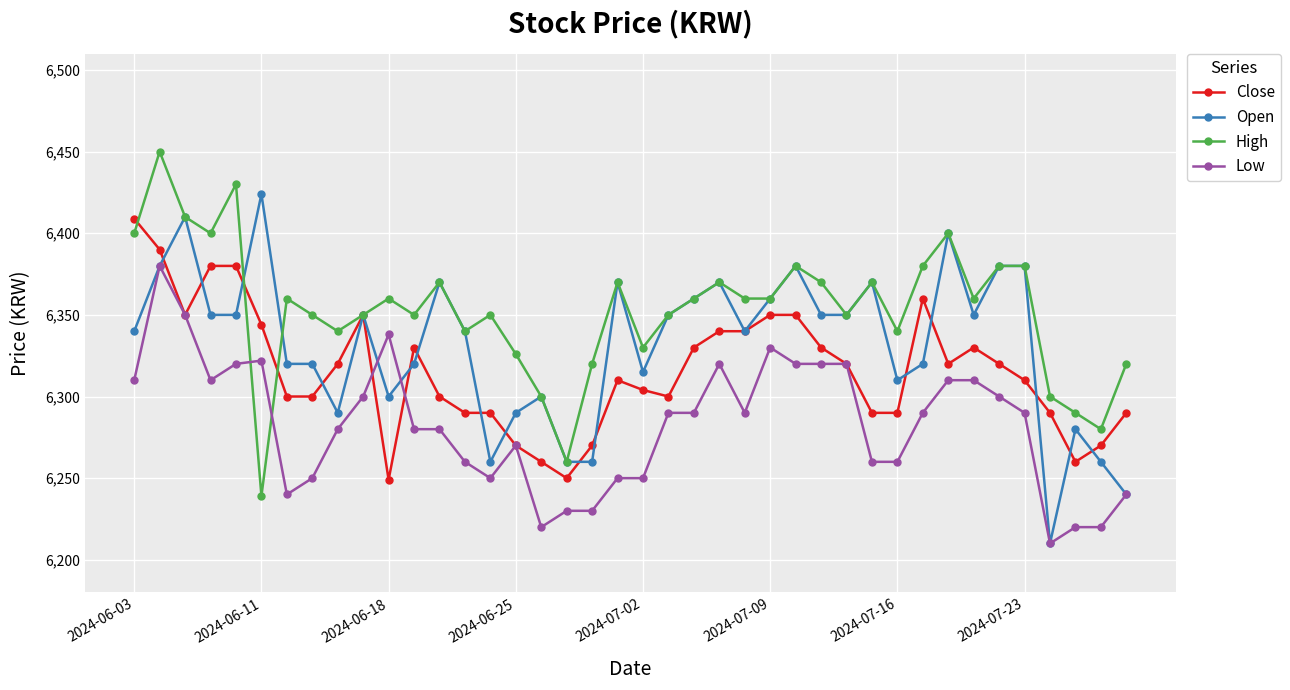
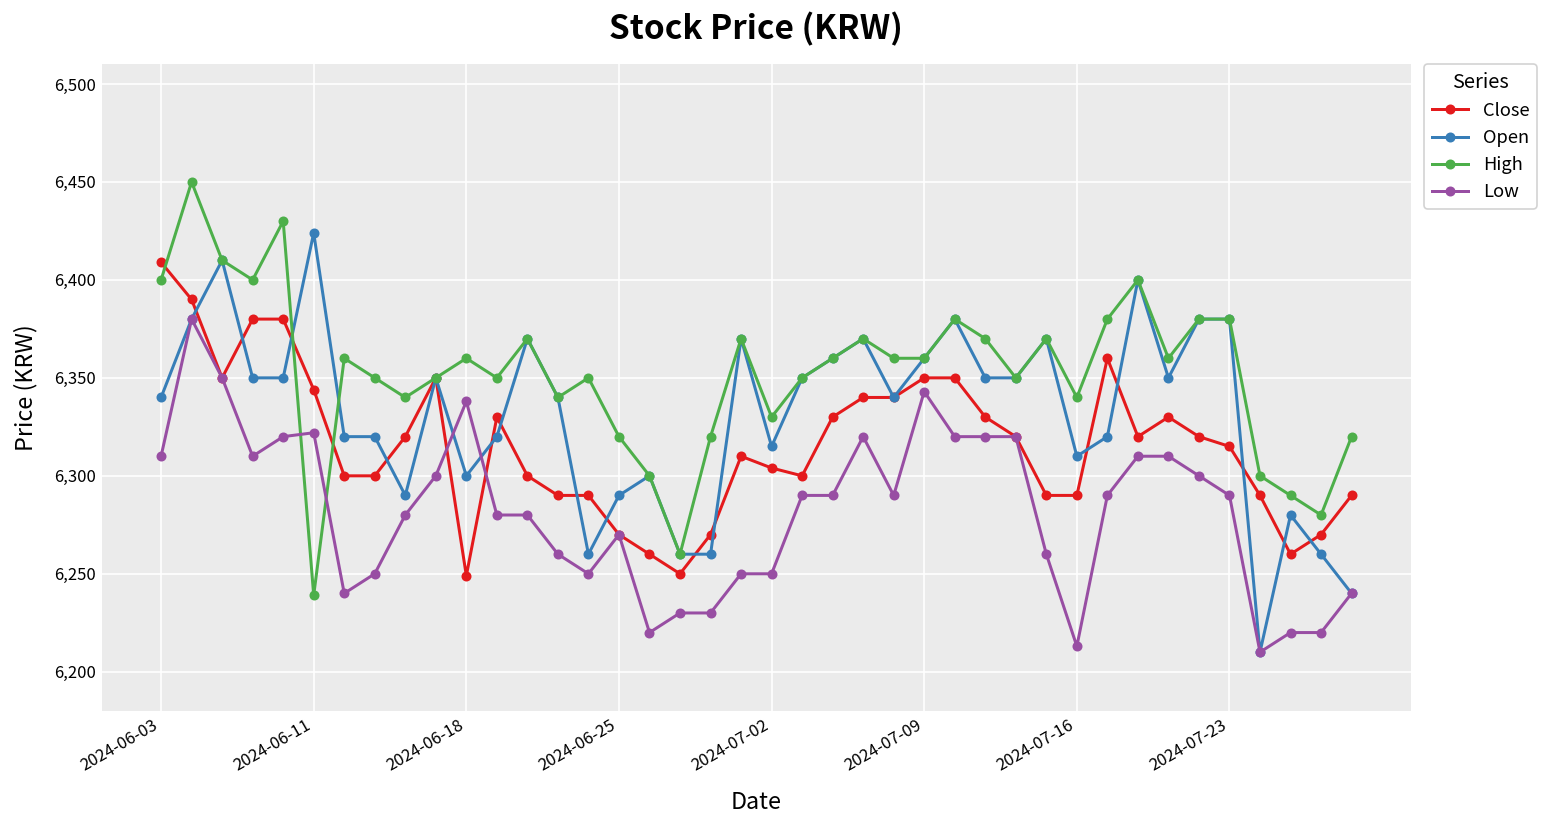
  {
    "Close": {
      "2024-06-03": "6,409",
      "2024-06-11": "6,344",
      "2024-06-18": "6,249",
      "2024-07-02": "6,304",
      "2024-07-09": "6,350",
      "2024-07-16": "6,290",
-     "2024-07-23": "6,310"
+     "2024-07-23": "6,315"
    },
    "Open": {
      "2024-06-03": "6,340",
      "2024-06-11": "6,424",
      "2024-06-18": "6,300",
      "2024-06-25": "6,290",
      "2024-07-02": "6,315",
      "2024-07-16": "6,310"
    },
    "High": {
      "2024-06-03": "6,400",
      "2024-06-11": "6,239",
      "2024-06-18": "6,360",
-     "2024-06-25": "6,326",
+     "2024-06-25": "6,320",
      "2024-07-02": "6,330",
      "2024-07-16": "6,340"
    },
    "Low": {
      "2024-06-03": "6,310",
      "2024-06-11": "6,322",
      "2024-06-18": "6,338",
      "2024-07-02": "6,250",
-     "2024-07-09": "6,330",
-     "2024-07-16": "6,260",
+     "2024-07-09": "6,343",
+     "2024-07-16": "6,213",
      "2024-07-23": "6,290"
    }
  }
